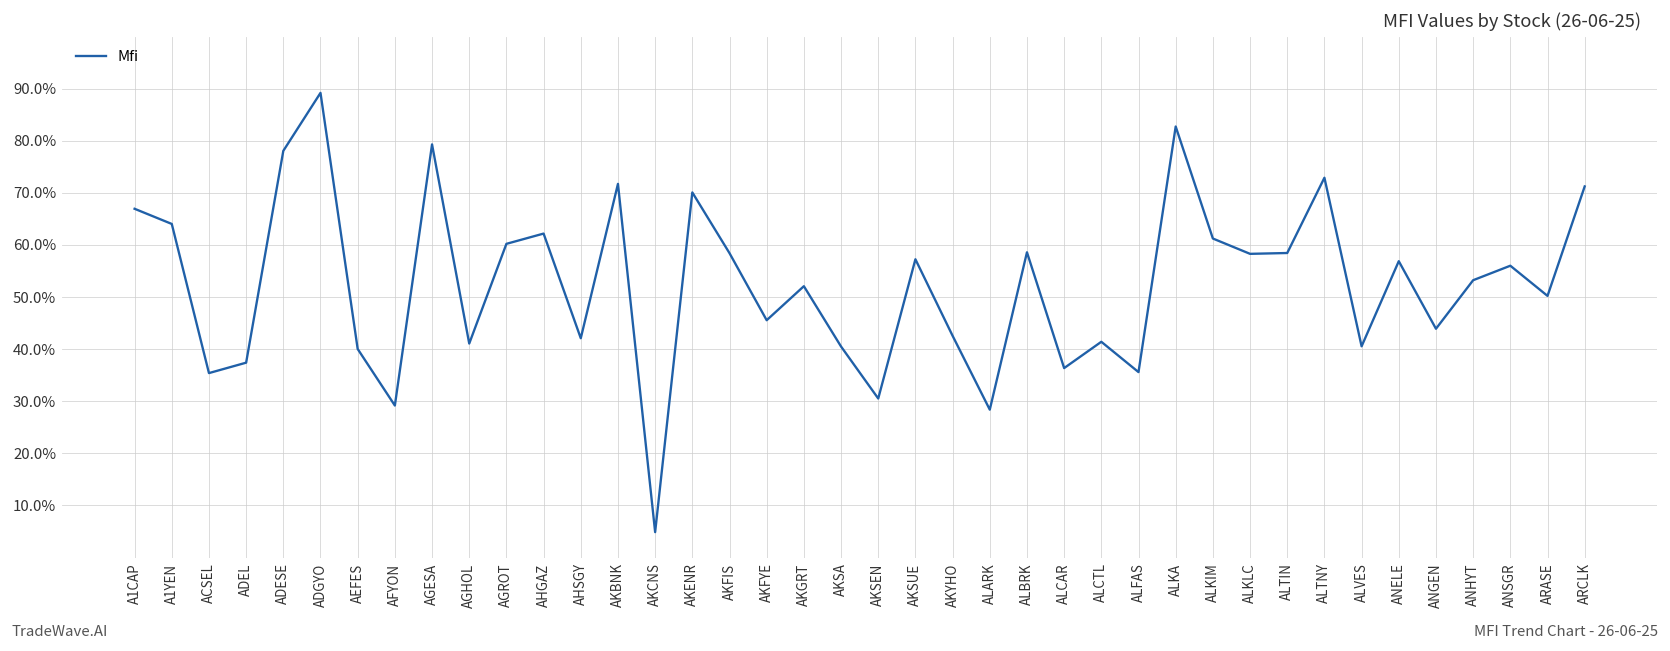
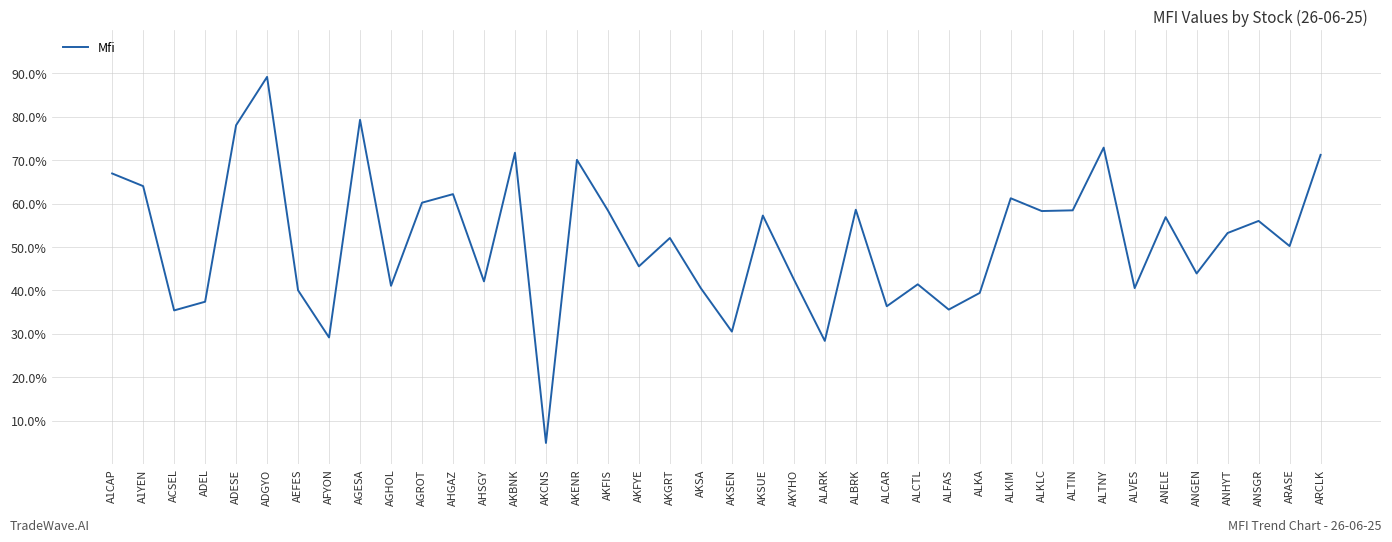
  {
    "A1CAP": "67%",
    "A1YEN": "64%",
    "ACSEL": "35%",
    "ADEL": "37%",
    "ADESE": "78%",
    "ADGYO": "89%",
    "AEFES": "40%",
    "AFYON": "29%",
    "AGESA": "79%",
    "AGHOL": "41%",
    "AGROT": "60%",
    "AHGAZ": "62%",
    "AHSGY": "42%",
    "AKBNK": "72%",
    "AKCNS": "5%",
    "AKENR": "70%",
    "AKFIS": "58%",
    "AKFYE": "46%",
    "AKGRT": "52%",
    "AKSA": "41%",
    "AKSEN": "31%",
    "AKSUE": "57%",
    "AKYHO": "43%",
    "ALARK": "28%",
    "ALBRK": "59%",
    "ALCAR": "36%",
    "ALCTL": "41%",
    "ALFAS": "36%",
-   "ALKA": "83%",
+   "ALKA": "39%",
    "ALKIM": "61%",
    "ALKLC": "58%",
    "ALTIN": "58%",
    "ALTNY": "73%",
    "ALVES": "41%",
    "ANELE": "57%",
    "ANGEN": "44%",
    "ANHYT": "53%",
    "ANSGR": "56%",
    "ARASE": "50%",
    "ARCLK": "71%"
  }
